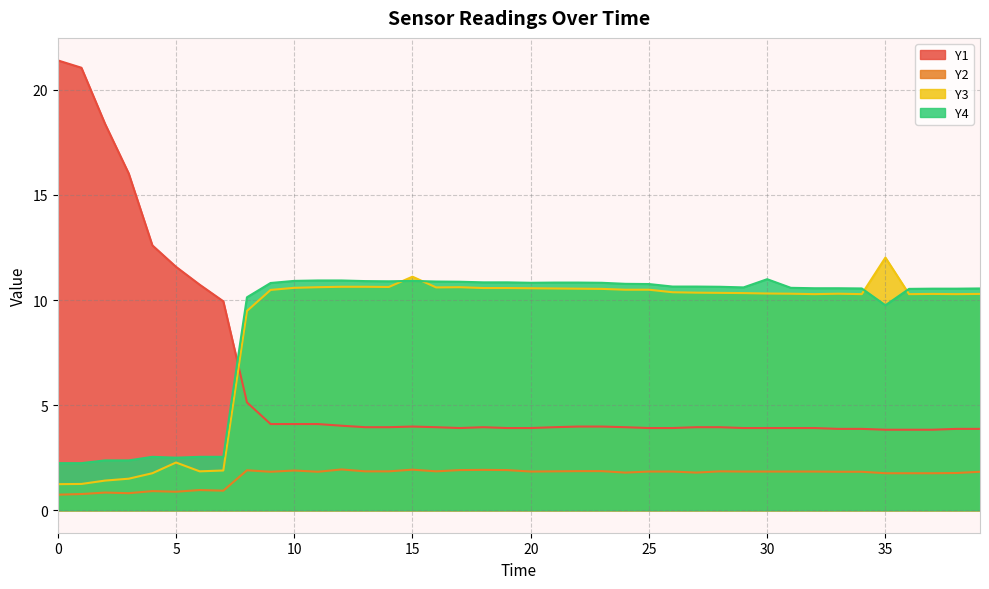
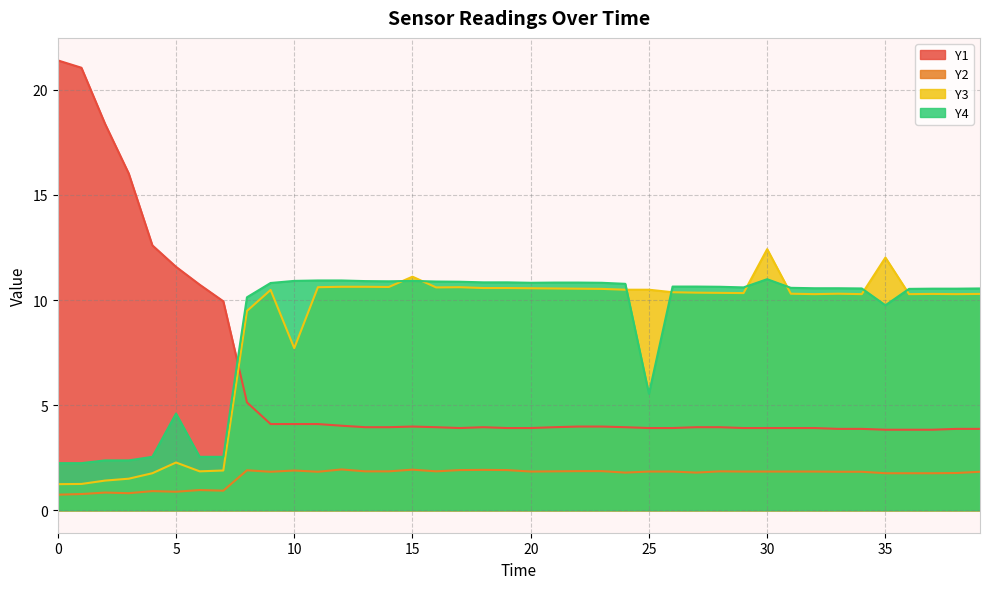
  {
    "Y3": {
      "0": 1.2,
      "5": 2.3,
-     "10": 10.6,
+     "10": 7.7,
      "15": 11.1,
      "20": 10.6,
      "25": 10.5,
-     "30": 10.3,
+     "30": 12.4,
      "35": 12.0
    },
    "Y4": {
      "0": 2.2,
-     "5": 2.5,
+     "5": 4.6,
      "10": 10.9,
      "15": 10.9,
      "20": 10.8,
-     "25": 10.8,
+     "25": 5.5,
      "30": 11.0,
      "35": 9.8
    }
  }
